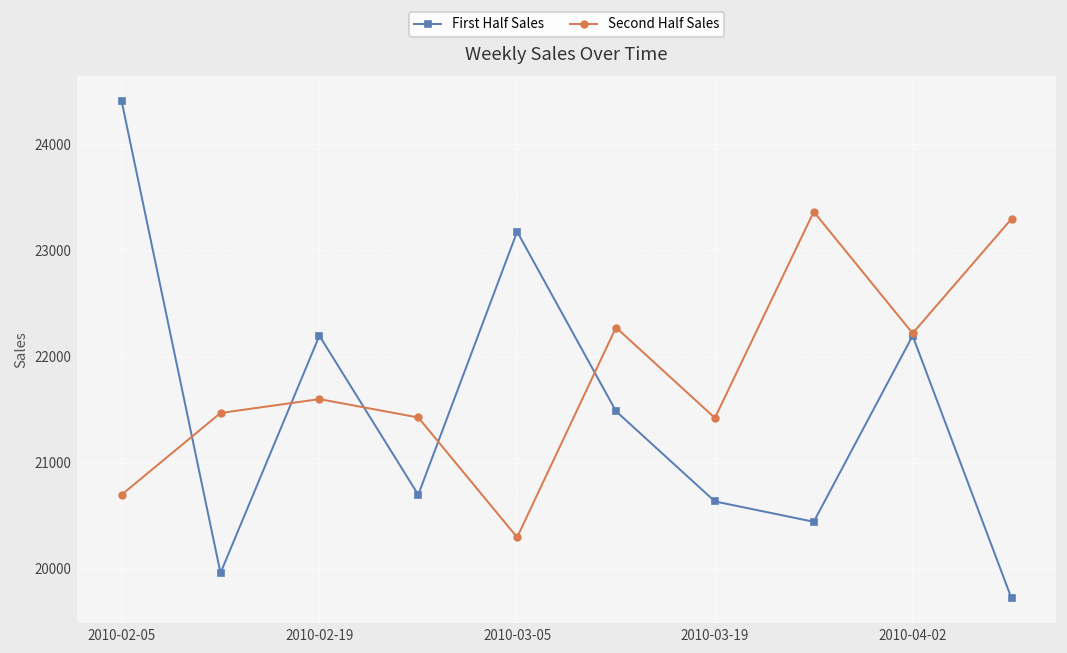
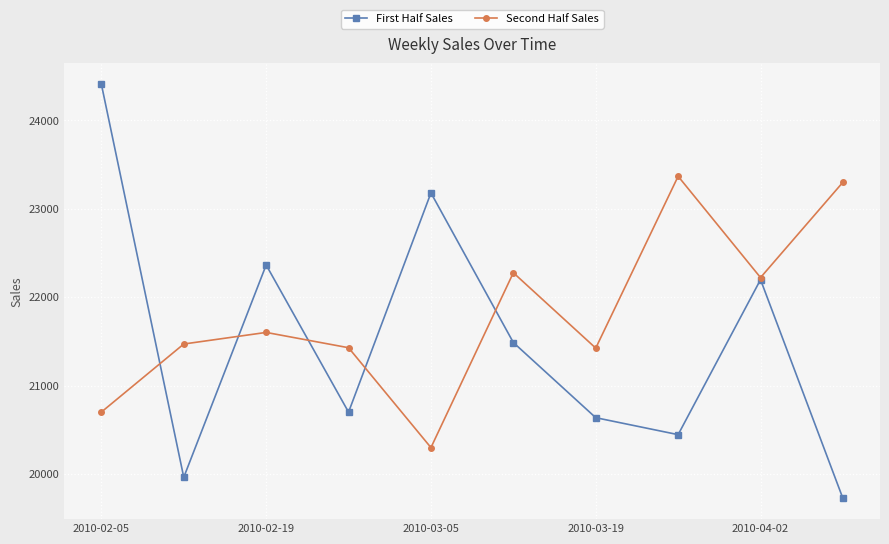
  {
    "First Half Sales": {
      "2010-02-05": 24400,
-     "2010-02-19": 22200,
+     "2010-02-19": 22400,
      "2010-03-05": 23200,
      "2010-03-19": 20600
    },
    "Second Half Sales": {
      "2010-02-05": 20700,
      "2010-02-19": 21600,
      "2010-03-05": 20300,
      "2010-03-19": 21400
    }
  }
